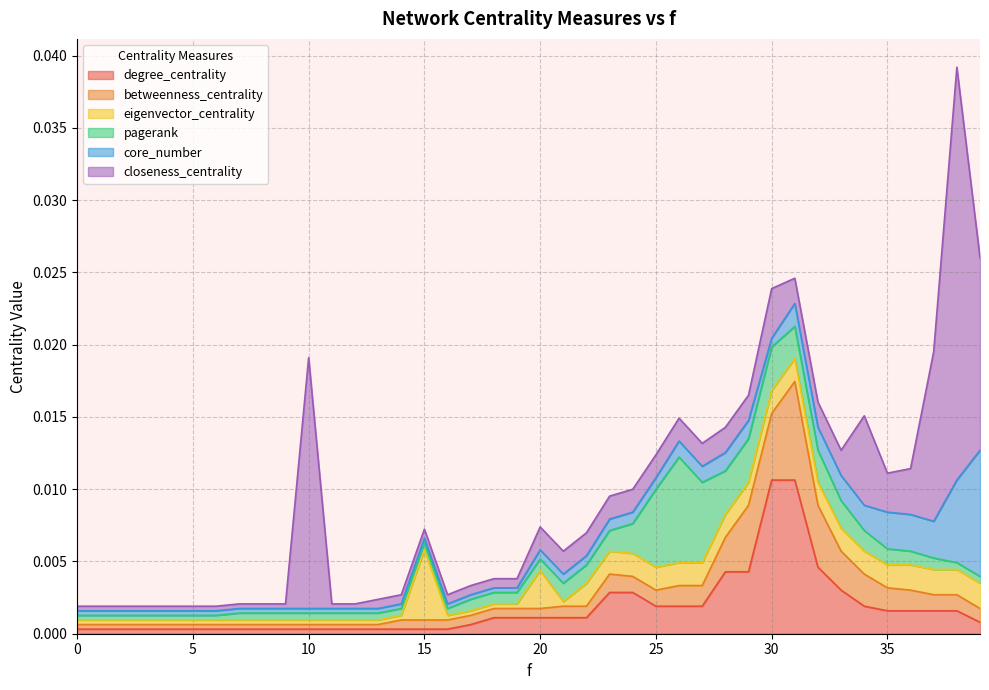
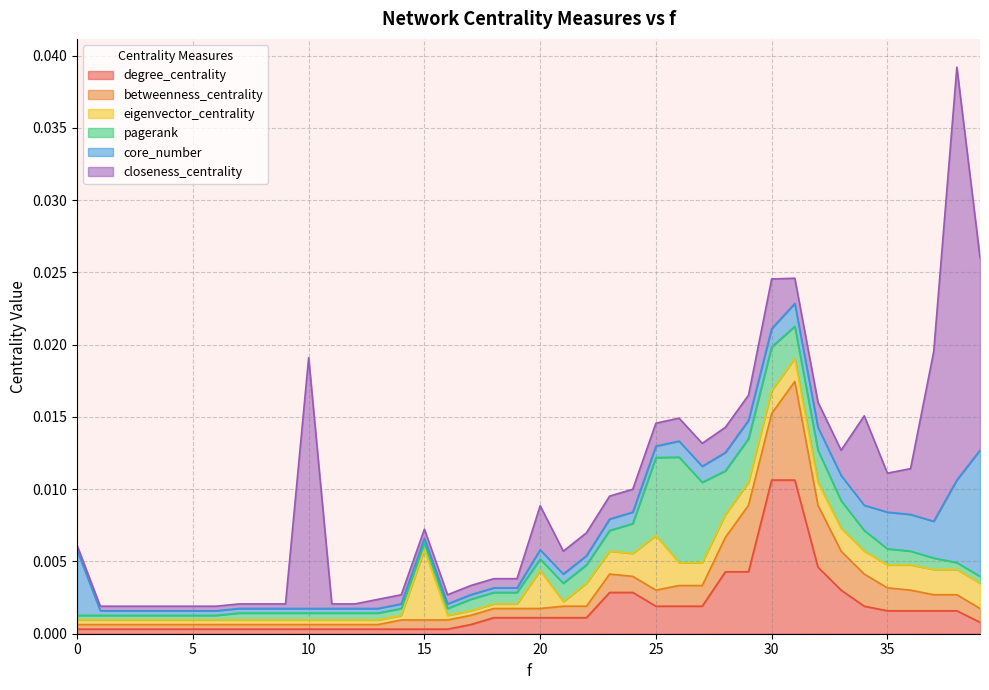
  {
    "eigenvector_centrality": {
      "0": 0.0003,
      "5": 0.0003,
      "10": 0.0003,
      "15": 0.0049,
      "20": 0.0026,
-     "25": 0.0016,
+     "25": 0.0038,
      "30": 0.0016,
      "35": 0.0016
    },
    "pagerank": {
      "0": 0.0003,
      "5": 0.0003,
      "10": 0.0005,
      "15": 0.0005,
      "20": 0.0008,
      "25": 0.0054,
      "30": 0.0030,
      "35": 0.0011
    },
    "core_number": {
-     "0": 0.0003,
+     "0": 0.0045,
      "5": 0.0003,
      "10": 0.0003,
      "15": 0.0003,
      "20": 0.0006,
      "25": 0.0008,
-     "30": 0.0006,
+     "30": 0.0013,
      "35": 0.0025
    },
    "closeness_centrality": {
      "0": 0.0003,
      "5": 0.0003,
      "10": 0.0174,
      "15": 0.0006,
-     "20": 0.0016,
+     "20": 0.0031,
      "25": 0.0016,
      "30": 0.0034,
      "35": 0.0027
    }
  }
